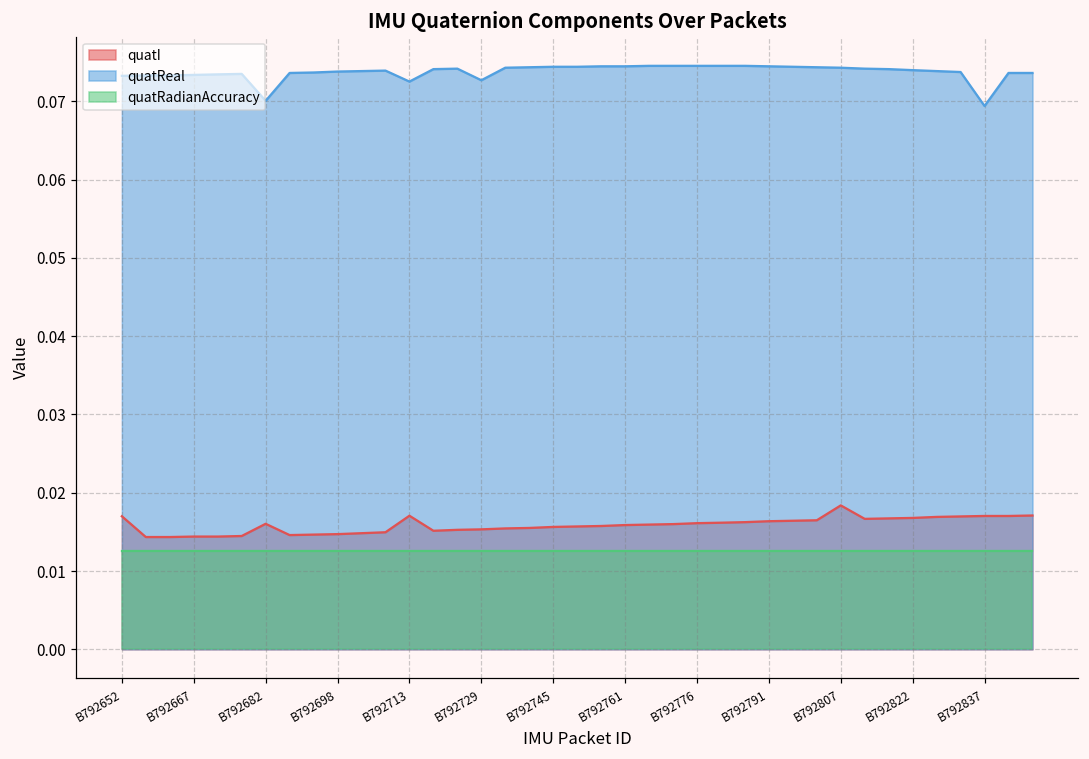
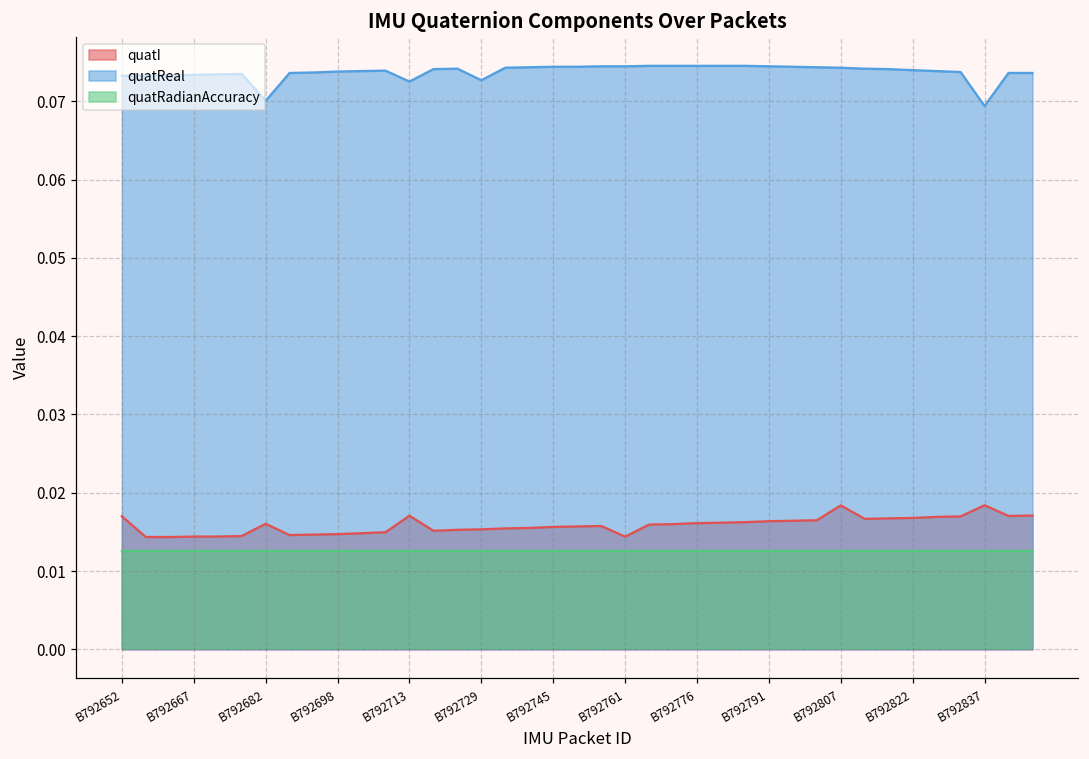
  {
    "quatI": {
      "B792652": 0.017,
      "B792667": 0.014,
      "B792682": 0.016,
      "B792698": 0.015,
      "B792713": 0.017,
      "B792729": 0.015,
      "B792745": 0.016,
-     "B792761": 0.016,
+     "B792761": 0.014,
      "B792776": 0.016,
      "B792791": 0.016,
      "B792807": 0.018,
      "B792822": 0.017,
-     "B792837": 0.017
+     "B792837": 0.018
    },
    "quatReal": {
      "B792682": 0.070,
      "B792698": 0.074,
      "B792713": 0.073,
      "B792729": 0.073,
      "B792745": 0.074,
      "B792761": 0.074,
      "B792776": 0.075,
      "B792791": 0.074,
      "B792807": 0.074,
      "B792822": 0.074,
      "B792837": 0.069
    },
    "quatRadianAccuracy": {
      "B792652": 0.013,
      "B792667": 0.013,
      "B792682": 0.013,
      "B792698": 0.013,
      "B792713": 0.013,
      "B792729": 0.013,
      "B792745": 0.013,
      "B792761": 0.013,
      "B792776": 0.013,
      "B792791": 0.013,
      "B792807": 0.013,
      "B792822": 0.013,
      "B792837": 0.013
    }
  }
